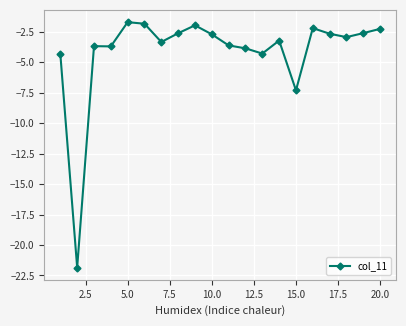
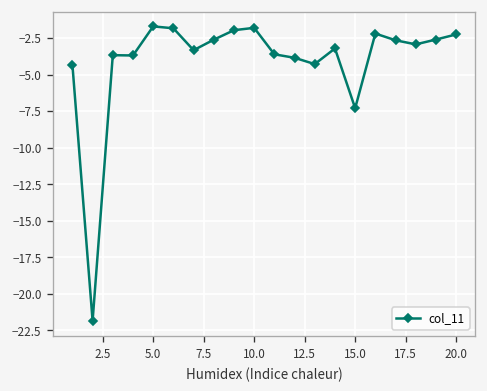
  {
    "5.0": -1.7,
-   "10.0": -2.7,
+   "10.0": -1.8,
    "15.0": -7.3,
    "20.0": -2.3
  }
